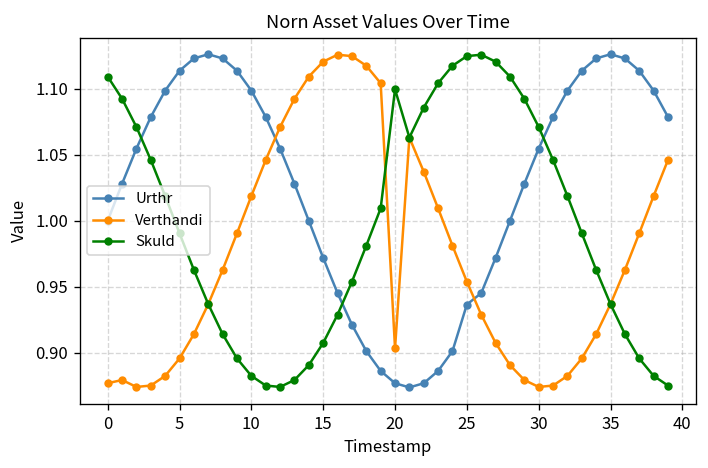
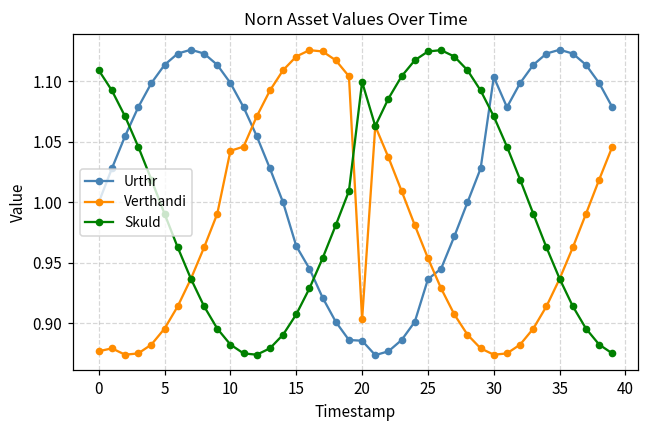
  {
    "Urthr": {
      "5": 1.114,
      "10": 1.099,
-     "15": 0.972,
-     "20": 0.877,
+     "15": 0.964,
+     "20": 0.886,
      "25": 0.937,
-     "30": 1.055,
+     "30": 1.104,
      "35": 1.126
    },
    "Verthandi": {
      "0": 0.877,
      "5": 0.896,
-     "10": 1.019,
+     "10": 1.043,
      "15": 1.121,
      "20": 0.903,
      "25": 0.954,
      "30": 0.874
    },
    "Skuld": {
      "0": 1.109,
      "10": 0.883,
      "15": 0.908,
      "20": 1.100,
      "25": 1.125,
      "30": 1.071
    }
  }
